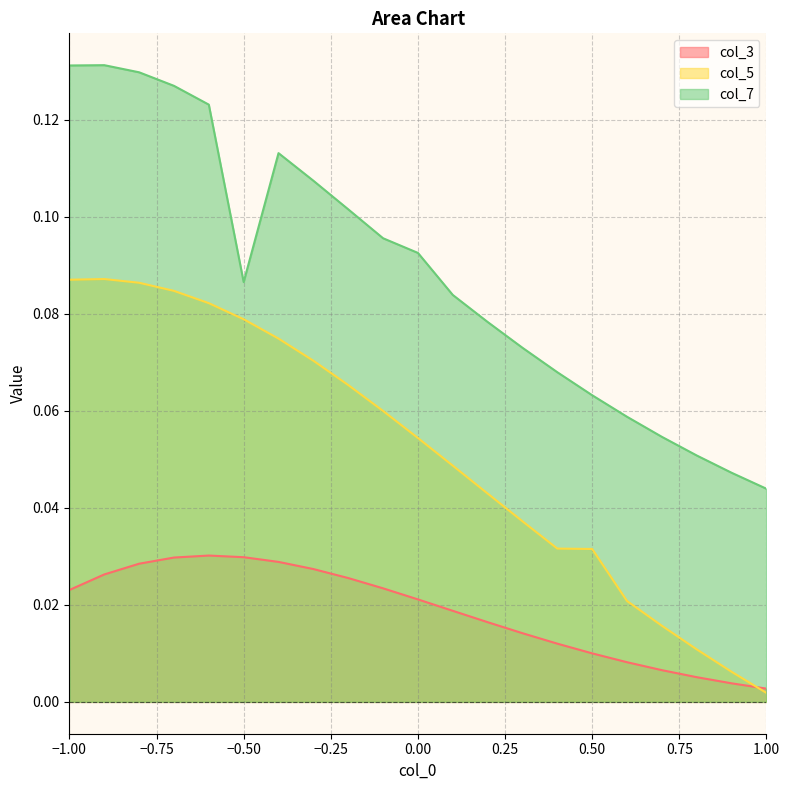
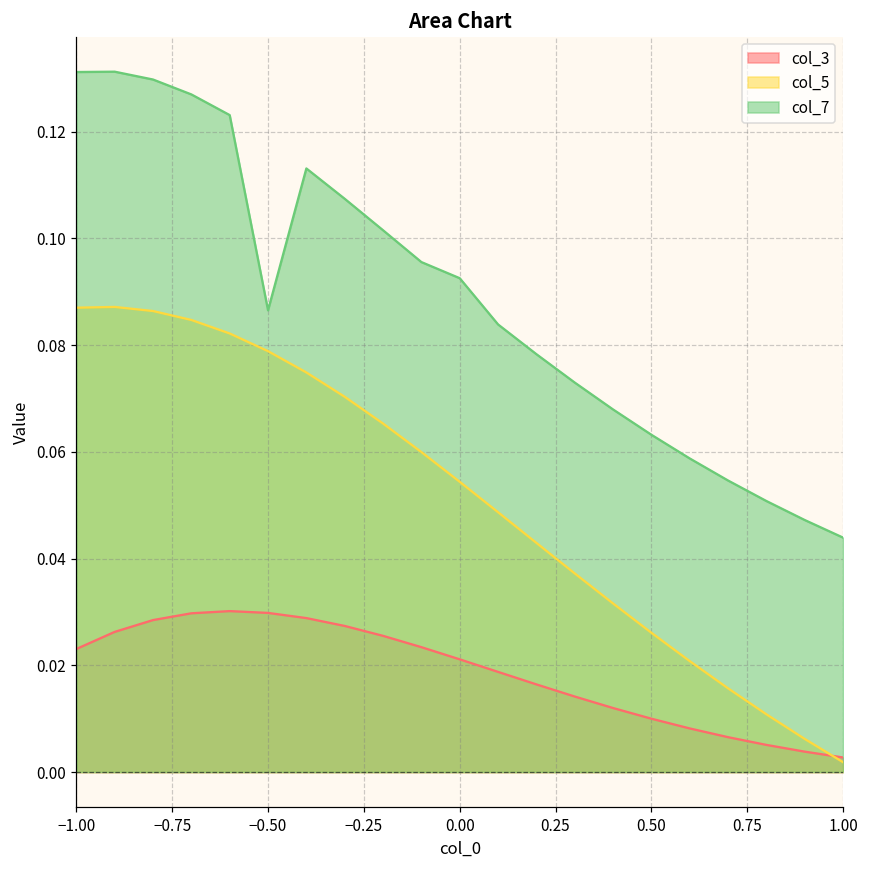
  {
    "col_3": {
      "−1.00": 0.023,
      "−0.50": 0.030,
      "0.00": 0.021,
      "0.50": 0.010,
      "1.00": 0.003
    },
    "col_5": {
      "−1.00": 0.087,
      "−0.50": 0.079,
      "0.00": 0.054,
-     "0.50": 0.032,
+     "0.50": 0.026,
      "1.00": 0.002
    },
    "col_7": {
      "−1.00": 0.131,
      "−0.50": 0.087,
      "0.00": 0.093,
      "0.50": 0.063,
      "1.00": 0.044
    }
  }
